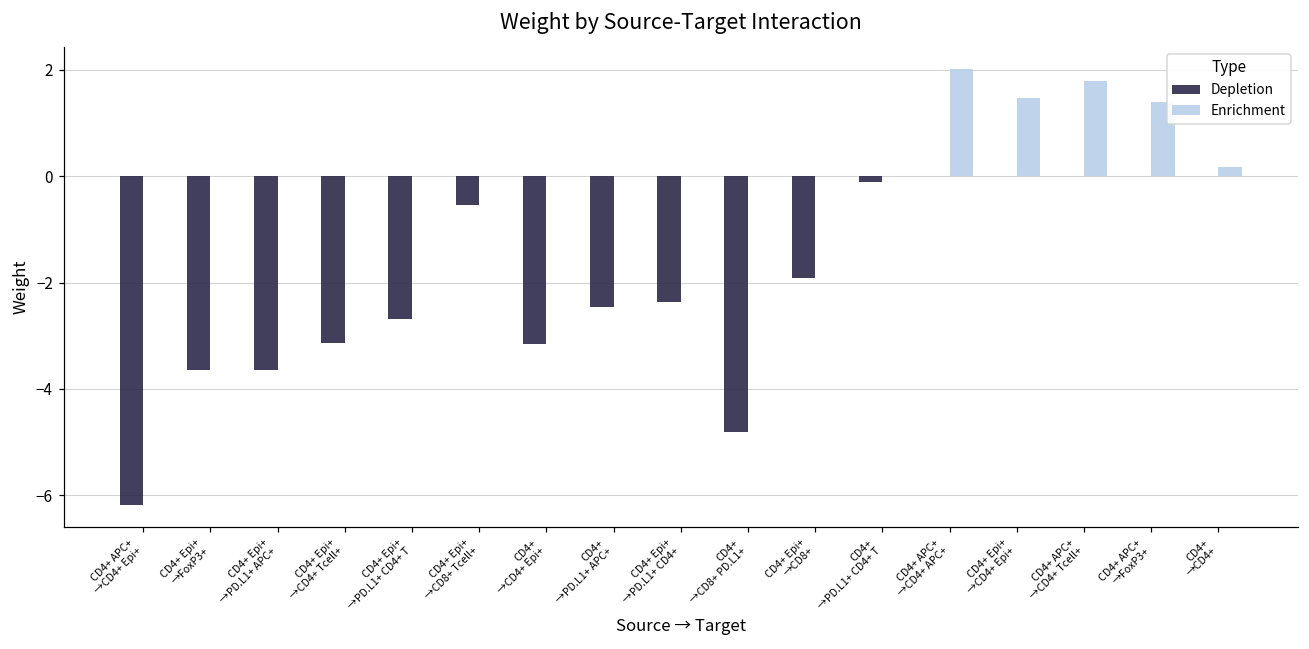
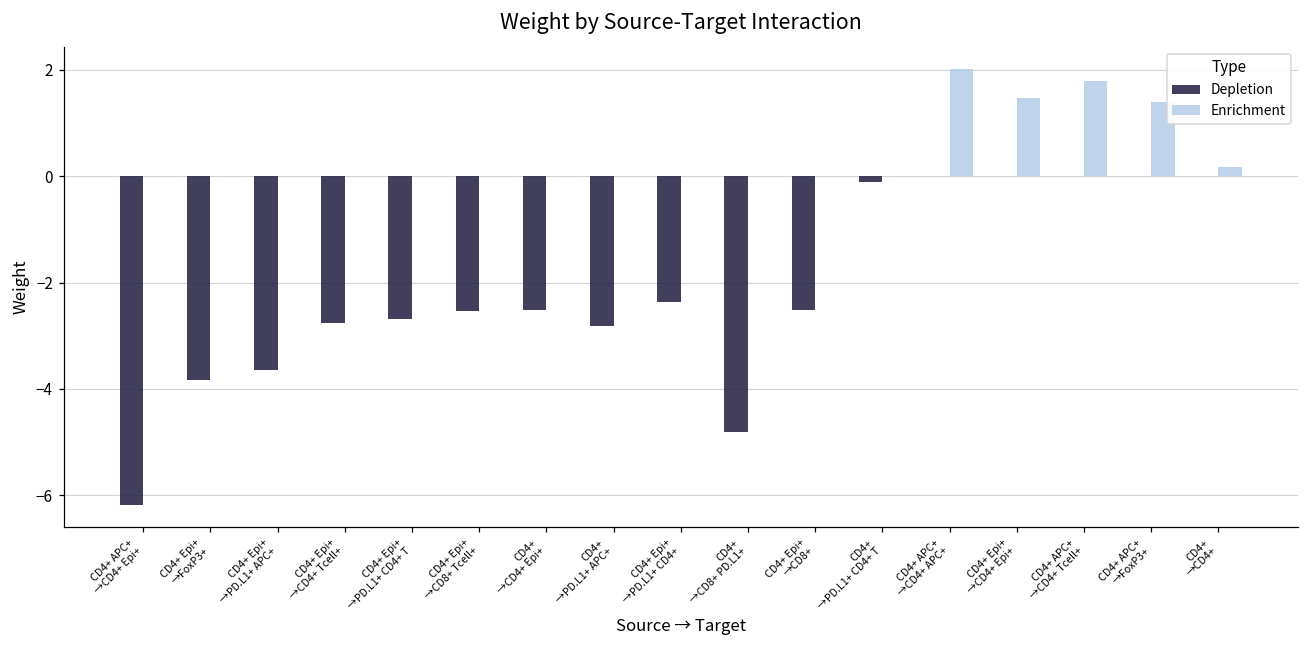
  {
    "Depletion": {
      "CD4+ APC+ →CD4+ Epi+": -6.2,
-     "CD4+ Epi+ →FoxP3+": -3.7,
+     "CD4+ Epi+ →FoxP3+": -3.8,
      "CD4+ Epi+ →PD.L1+ APC+": -3.6,
-     "CD4+ Epi+ →CD4+ Tcell+": -3.1,
+     "CD4+ Epi+ →CD4+ Tcell+": -2.8,
      "CD4+ Epi+ →PD.L1+ CD4+ T": -2.7,
-     "CD4+ Epi+ →CD8+ Tcell+": -0.5,
-     "CD4+ →CD4+ Epi+": -3.1,
-     "CD4+ →PD.L1+ APC+": -2.5,
+     "CD4+ Epi+ →CD8+ Tcell+": -2.5,
+     "CD4+ →CD4+ Epi+": -2.5,
+     "CD4+ →PD.L1+ APC+": -2.8,
      "CD4+ Epi+ →PD.L1+ CD4+": -2.4,
      "CD4+ →CD8+ PD.L1+": -4.8,
-     "CD4+ Epi+ →CD8+": -1.9,
+     "CD4+ Epi+ →CD8+": -2.5,
      "CD4+ →PD.L1+ CD4+ T": -0.1,
      "CD4+ APC+ →CD4+ APC+": 0.0,
      "CD4+ Epi+ →CD4+ Epi+": 0.0,
      "CD4+ APC+ →CD4+ Tcell+": 0.0,
      "CD4+ APC+ →FoxP3+": 0.0,
      "CD4+ →CD4+": 0.0
    },
    "Enrichment": {
      "CD4+ APC+ →CD4+ Epi+": 0.0,
      "CD4+ Epi+ →FoxP3+": 0.0,
      "CD4+ Epi+ →PD.L1+ APC+": 0.0,
      "CD4+ Epi+ →CD4+ Tcell+": 0.0,
      "CD4+ Epi+ →PD.L1+ CD4+ T": 0.0,
      "CD4+ Epi+ →CD8+ Tcell+": 0.0,
      "CD4+ →CD4+ Epi+": 0.0,
      "CD4+ →PD.L1+ APC+": 0.0,
      "CD4+ Epi+ →PD.L1+ CD4+": 0.0,
      "CD4+ →CD8+ PD.L1+": 0.0,
      "CD4+ Epi+ →CD8+": 0.0,
      "CD4+ →PD.L1+ CD4+ T": 0.0,
      "CD4+ APC+ →CD4+ APC+": 2.0,
      "CD4+ Epi+ →CD4+ Epi+": 1.5,
      "CD4+ APC+ →CD4+ Tcell+": 1.8,
      "CD4+ APC+ →FoxP3+": 1.4,
      "CD4+ →CD4+": 0.2
    }
  }
